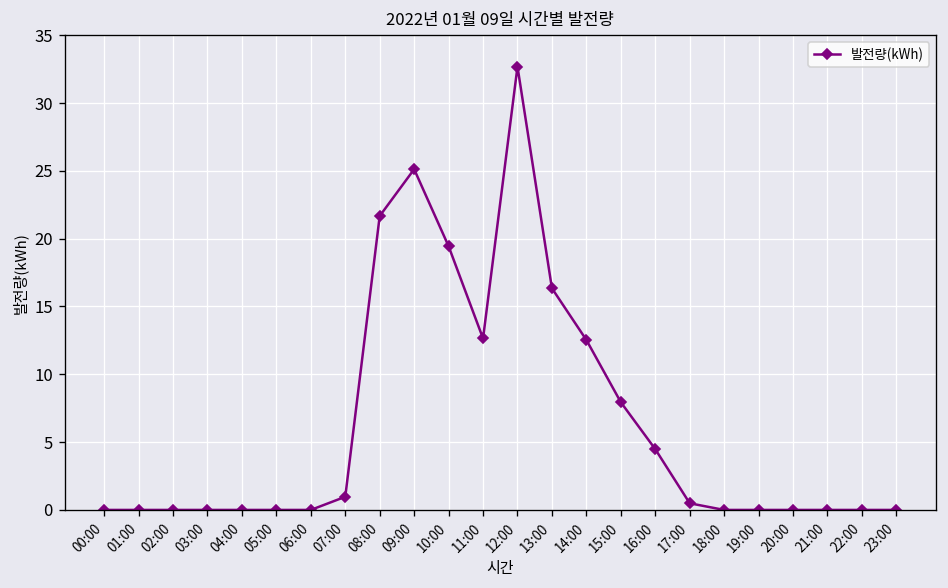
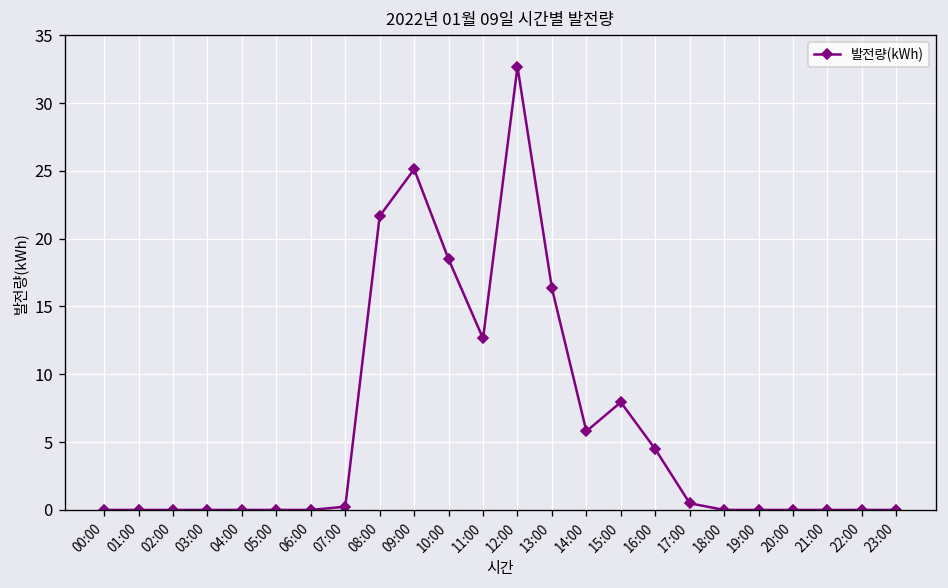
  {
    "00:00": 0.0,
    "01:00": 0.0,
    "02:00": 0.0,
    "03:00": 0.0,
    "04:00": 0.0,
    "05:00": 0.0,
    "06:00": 0.0,
-   "07:00": 1.0,
+   "07:00": 0.2,
    "08:00": 21.7,
    "09:00": 25.1,
-   "10:00": 19.4,
+   "10:00": 18.5,
    "11:00": 12.6,
    "12:00": 32.7,
    "13:00": 16.3,
-   "14:00": 12.5,
+   "14:00": 5.8,
    "15:00": 7.9,
    "16:00": 4.5,
    "17:00": 0.5,
    "18:00": 0.0,
    "19:00": 0.0,
    "20:00": 0.0,
    "21:00": 0.0,
    "22:00": 0.0,
    "23:00": 0.0
  }
